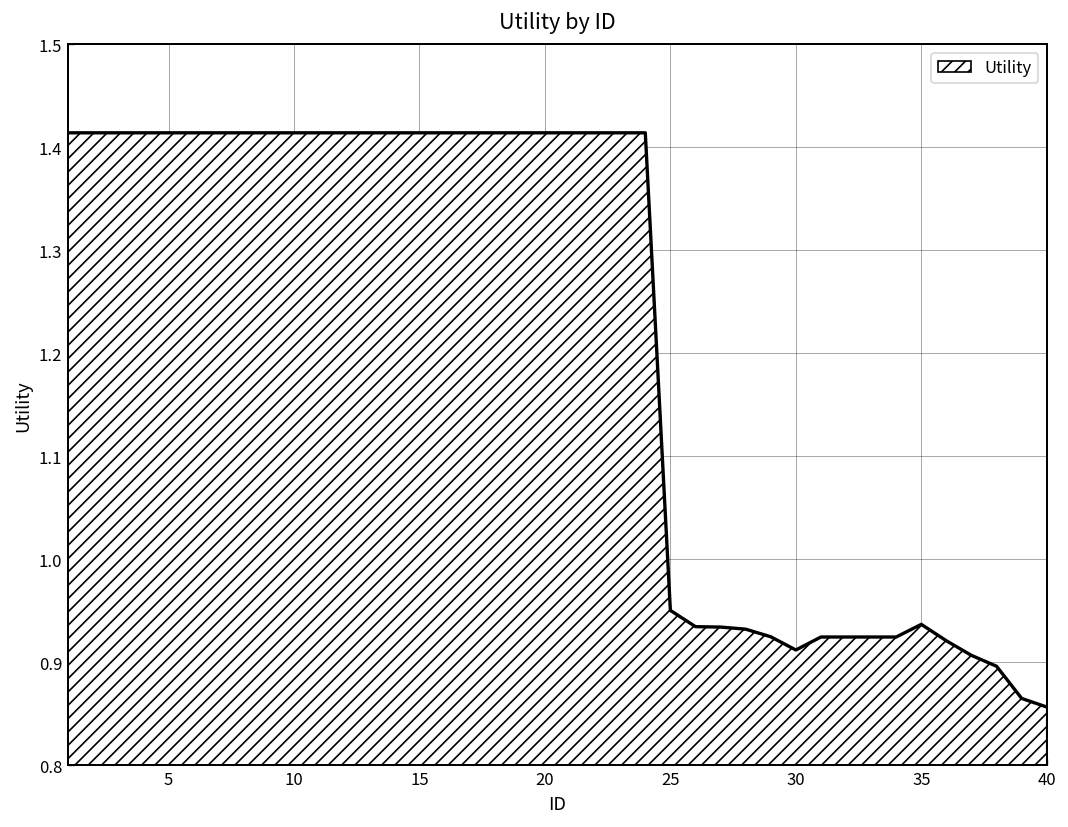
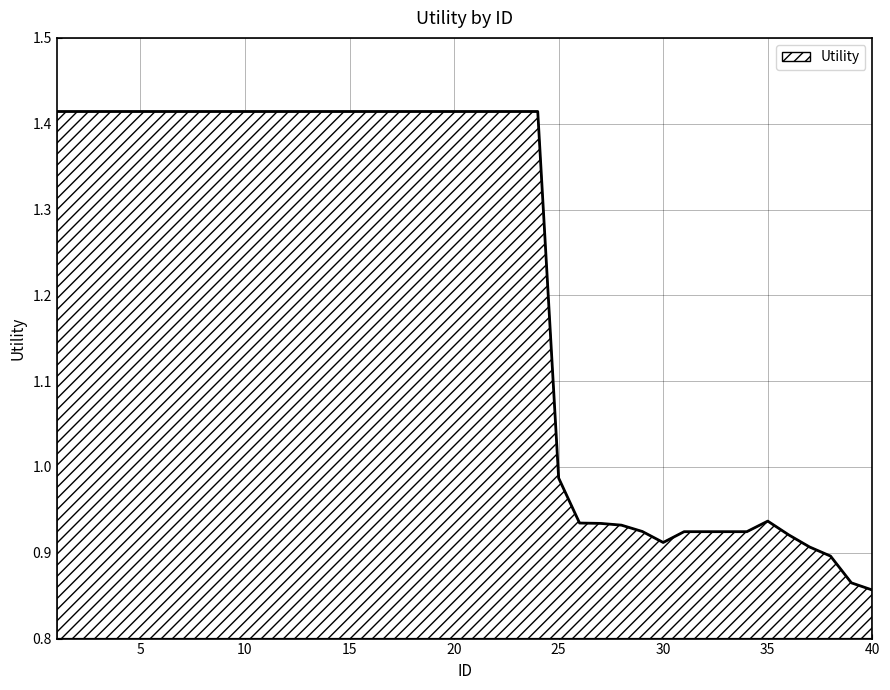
  {
    "5": 1.41,
    "10": 1.41,
    "15": 1.41,
    "20": 1.41,
-   "25": 0.95,
+   "25": 0.99,
    "30": 0.91,
    "35": 0.94,
    "40": 0.86
  }
